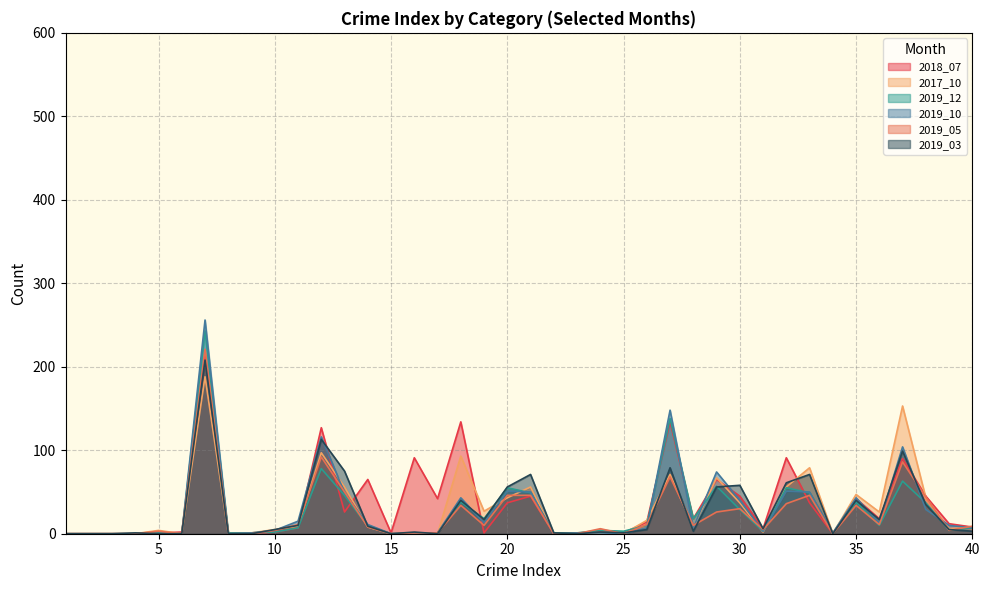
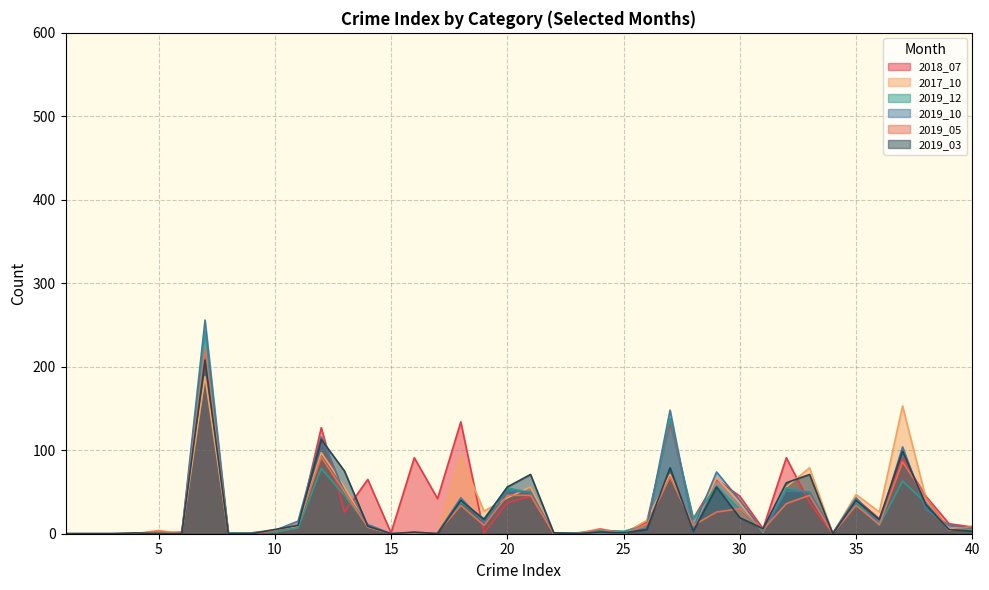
  {
    "2019_03": {
-     "30": 60,
+     "30": 20,
      "40": 0
    }
  }
